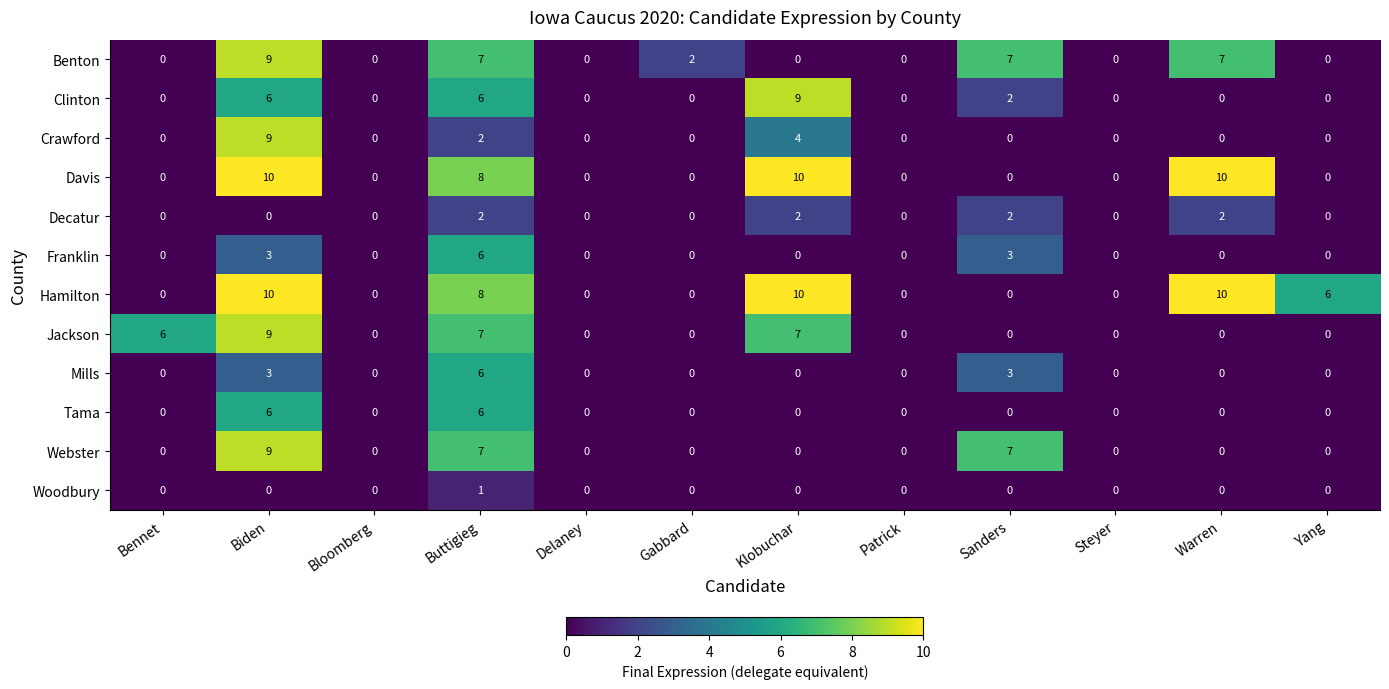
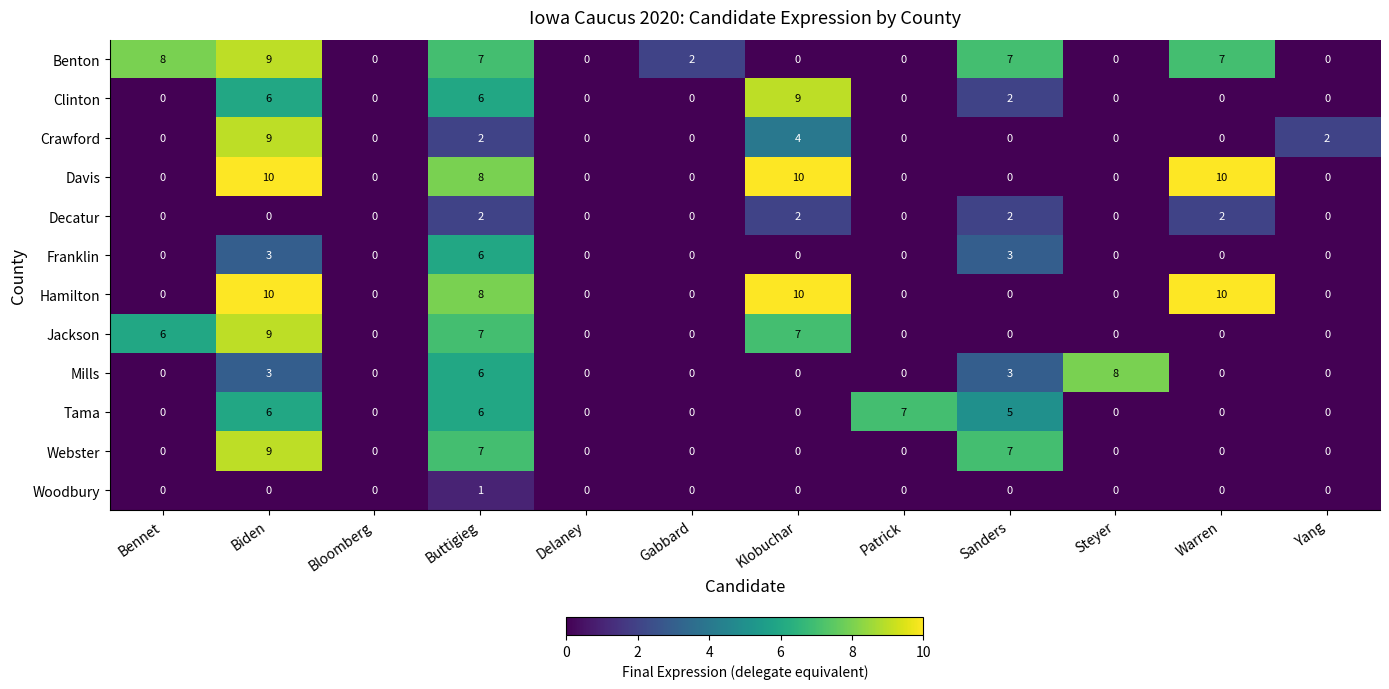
  {
    "Benton": {
-     "Bennet": 0,
+     "Bennet": 8,
      "Biden": 9,
      "Bloomberg": 0,
      "Buttigieg": 7,
      "Delaney": 0,
      "Gabbard": 2,
      "Klobuchar": 0,
      "Patrick": 0,
      "Sanders": 7,
      "Steyer": 0,
      "Warren": 7,
      "Yang": 0
    },
    "Clinton": {
      "Bennet": 0,
      "Biden": 6,
      "Bloomberg": 0,
      "Buttigieg": 6,
      "Delaney": 0,
      "Gabbard": 0,
      "Klobuchar": 9,
      "Patrick": 0,
      "Sanders": 2,
      "Steyer": 0,
      "Warren": 0,
      "Yang": 0
    },
    "Crawford": {
      "Bennet": 0,
      "Biden": 9,
      "Bloomberg": 0,
      "Buttigieg": 2,
      "Delaney": 0,
      "Gabbard": 0,
      "Klobuchar": 4,
      "Patrick": 0,
      "Sanders": 0,
      "Steyer": 0,
      "Warren": 0,
-     "Yang": 0
+     "Yang": 2
    },
    "Davis": {
      "Bennet": 0,
      "Biden": 10,
      "Bloomberg": 0,
      "Buttigieg": 8,
      "Delaney": 0,
      "Gabbard": 0,
      "Klobuchar": 10,
      "Patrick": 0,
      "Sanders": 0,
      "Steyer": 0,
      "Warren": 10,
      "Yang": 0
    },
    "Decatur": {
      "Bennet": 0,
      "Biden": 0,
      "Bloomberg": 0,
      "Buttigieg": 2,
      "Delaney": 0,
      "Gabbard": 0,
      "Klobuchar": 2,
      "Patrick": 0,
      "Sanders": 2,
      "Steyer": 0,
      "Warren": 2,
      "Yang": 0
    },
    "Franklin": {
      "Bennet": 0,
      "Biden": 3,
      "Bloomberg": 0,
      "Buttigieg": 6,
      "Delaney": 0,
      "Gabbard": 0,
      "Klobuchar": 0,
      "Patrick": 0,
      "Sanders": 3,
      "Steyer": 0,
      "Warren": 0,
      "Yang": 0
    },
    "Hamilton": {
      "Bennet": 0,
      "Biden": 10,
      "Bloomberg": 0,
      "Buttigieg": 8,
      "Delaney": 0,
      "Gabbard": 0,
      "Klobuchar": 10,
      "Patrick": 0,
      "Sanders": 0,
      "Steyer": 0,
      "Warren": 10,
-     "Yang": 6
+     "Yang": 0
    },
    "Jackson": {
      "Bennet": 6,
      "Biden": 9,
      "Bloomberg": 0,
      "Buttigieg": 7,
      "Delaney": 0,
      "Gabbard": 0,
      "Klobuchar": 7,
      "Patrick": 0,
      "Sanders": 0,
      "Steyer": 0,
      "Warren": 0,
      "Yang": 0
    },
    "Mills": {
      "Bennet": 0,
      "Biden": 3,
      "Bloomberg": 0,
      "Buttigieg": 6,
      "Delaney": 0,
      "Gabbard": 0,
      "Klobuchar": 0,
      "Patrick": 0,
      "Sanders": 3,
-     "Steyer": 0,
+     "Steyer": 8,
      "Warren": 0,
      "Yang": 0
    },
    "Tama": {
      "Bennet": 0,
      "Biden": 6,
      "Bloomberg": 0,
      "Buttigieg": 6,
      "Delaney": 0,
      "Gabbard": 0,
      "Klobuchar": 0,
-     "Patrick": 0,
-     "Sanders": 0,
+     "Patrick": 7,
+     "Sanders": 5,
      "Steyer": 0,
      "Warren": 0,
      "Yang": 0
    },
    "Webster": {
      "Bennet": 0,
      "Biden": 9,
      "Bloomberg": 0,
      "Buttigieg": 7,
      "Delaney": 0,
      "Gabbard": 0,
      "Klobuchar": 0,
      "Patrick": 0,
      "Sanders": 7,
      "Steyer": 0,
      "Warren": 0,
      "Yang": 0
    },
    "Woodbury": {
      "Bennet": 0,
      "Biden": 0,
      "Bloomberg": 0,
      "Buttigieg": 1,
      "Delaney": 0,
      "Gabbard": 0,
      "Klobuchar": 0,
      "Patrick": 0,
      "Sanders": 0,
      "Steyer": 0,
      "Warren": 0,
      "Yang": 0
    }
  }
